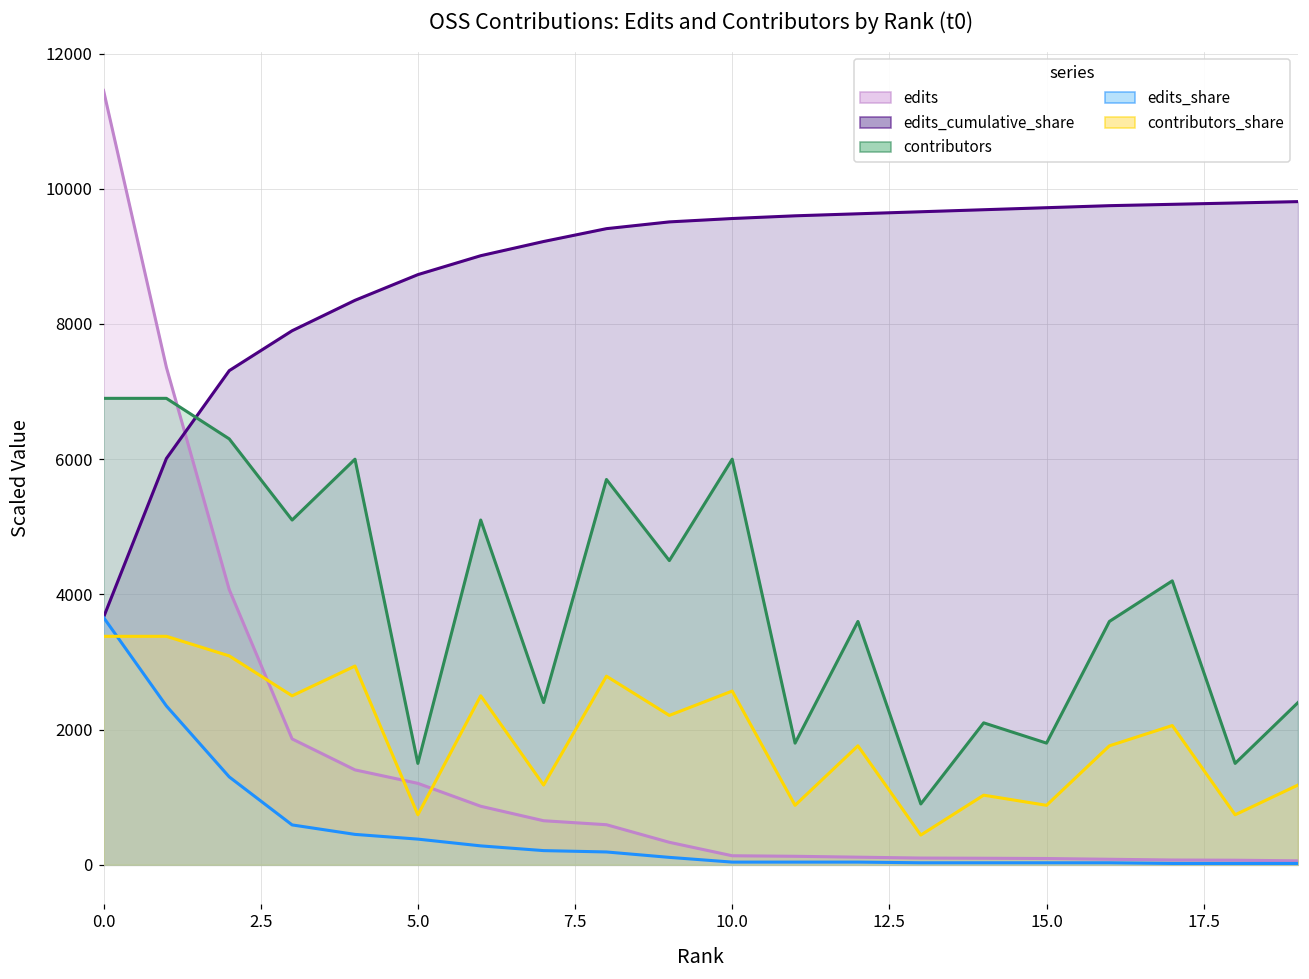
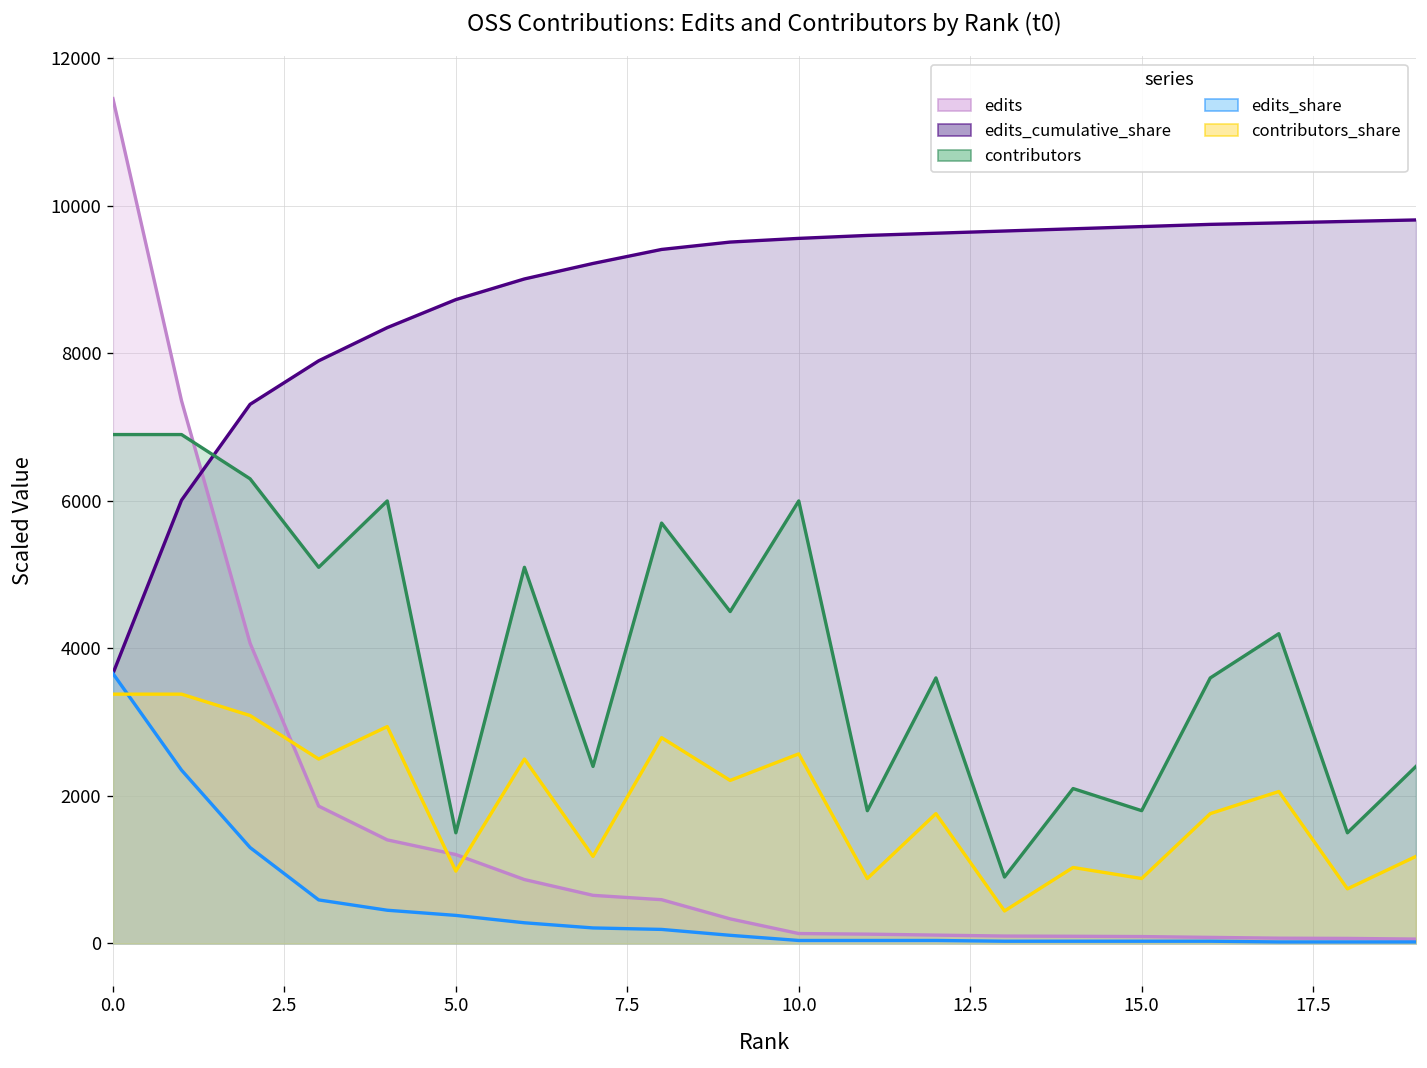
  {
    "contributors_share": {
      "0.0": 3400,
-     "5.0": 700,
+     "5.0": 1000,
      "10.0": 2600,
      "15.0": 900
    }
  }
